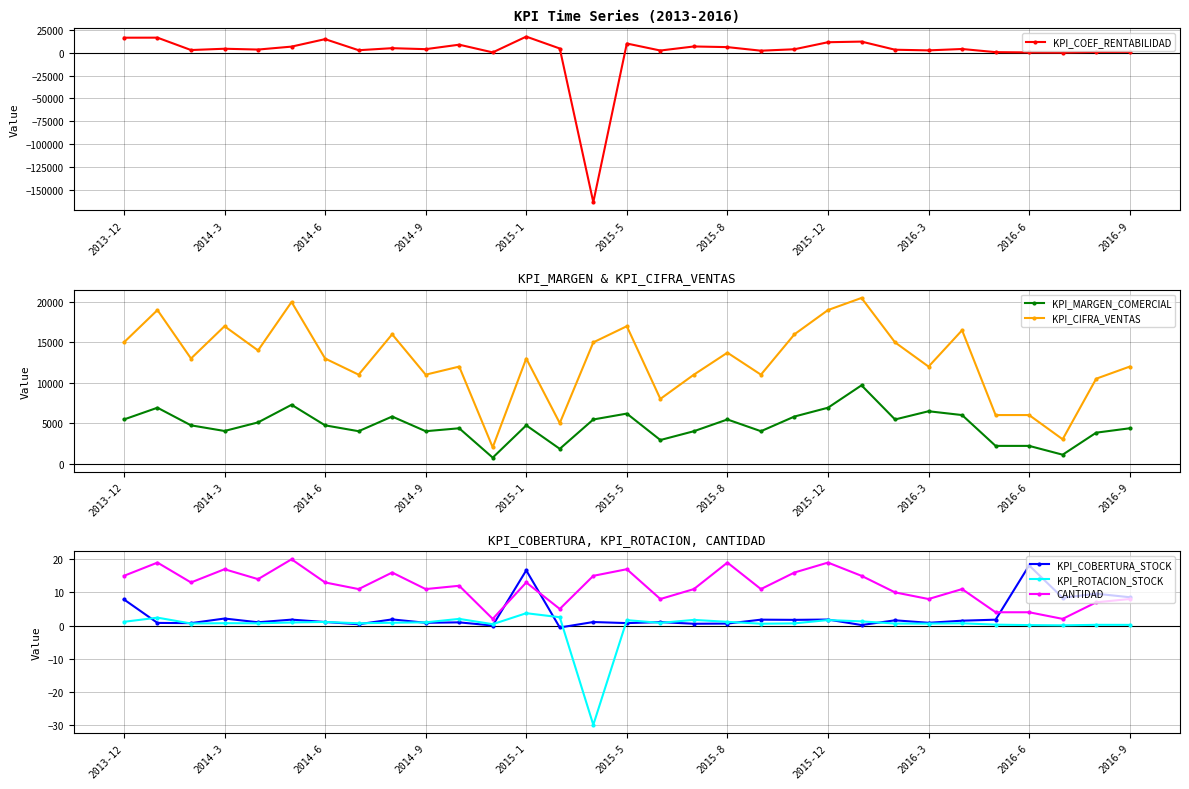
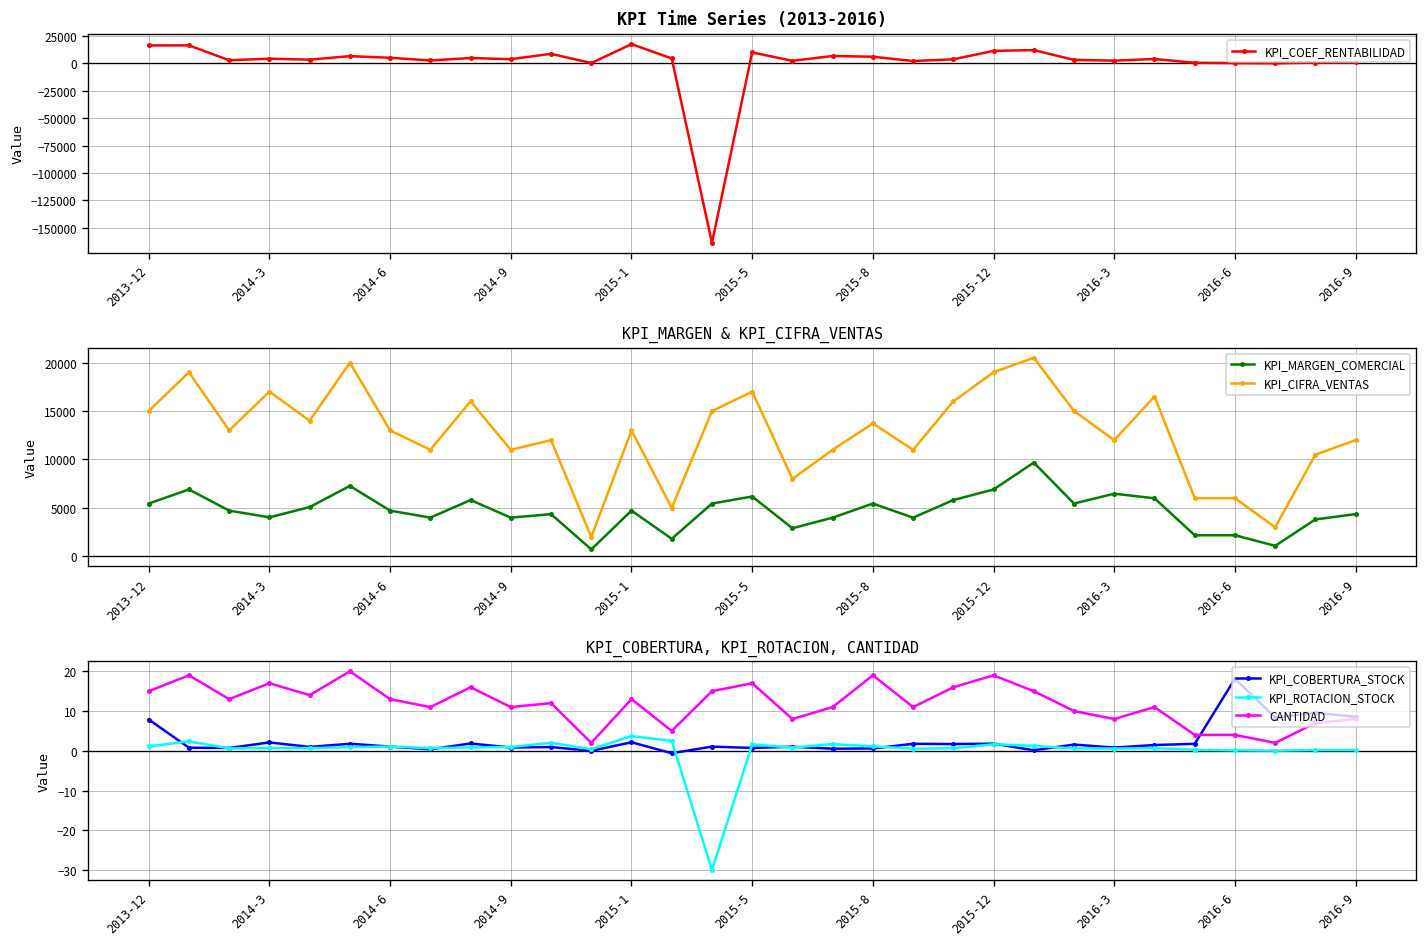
  {
    "KPI Time Series (2013-2016)": {
      "2013-12": 20000,
      "2014-3": 0,
-     "2014-6": 15000,
+     "2014-6": 5000,
      "2014-9": 0,
      "2015-1": 20000,
      "2015-5": 10000,
      "2015-8": 10000,
      "2015-12": 10000,
      "2016-3": 0,
      "2016-6": 0,
      "2016-9": 0
    },
    "KPI_MARGEN & KPI_CIFRA_VENTAS": {
      "KPI_MARGEN_COMERCIAL": {
        "2013-12": 5000,
        "2014-3": 4000,
        "2014-6": 5000,
        "2014-9": 4000,
        "2015-1": 5000,
        "2015-5": 6000,
        "2015-8": 5000,
        "2015-12": 7000,
        "2016-3": 6000,
        "2016-6": 2000,
        "2016-9": 4000
      },
      "KPI_CIFRA_VENTAS": {
        "2013-12": 15000,
        "2014-3": 17000,
        "2014-6": 13000,
        "2014-9": 11000,
        "2015-1": 13000,
        "2015-5": 17000,
        "2015-8": 14000,
        "2015-12": 19000,
        "2016-3": 12000,
        "2016-6": 6000,
        "2016-9": 12000
      }
    },
    "KPI_COBERTURA, KPI_ROTACION, CANTIDAD": {
      "KPI_COBERTURA_STOCK": {
        "2013-12": 8,
        "2014-3": 2,
-       "2015-1": 17,
+       "2015-1": 2,
        "2015-5": 1
      },
      "KPI_ROTACION_STOCK": {
        "2013-12": 1,
        "2014-3": 1,
        "2015-1": 4,
        "2015-5": 2,
        "2016-6": 0,
        "2016-9": 0
      },
      "CANTIDAD": {
        "2013-12": 15,
        "2014-3": 17,
        "2014-6": 13,
        "2014-9": 11,
        "2015-1": 13,
        "2015-5": 17,
        "2015-8": 19,
        "2015-12": 19,
        "2016-3": 8,
        "2016-6": 4
      }
    }
  }
